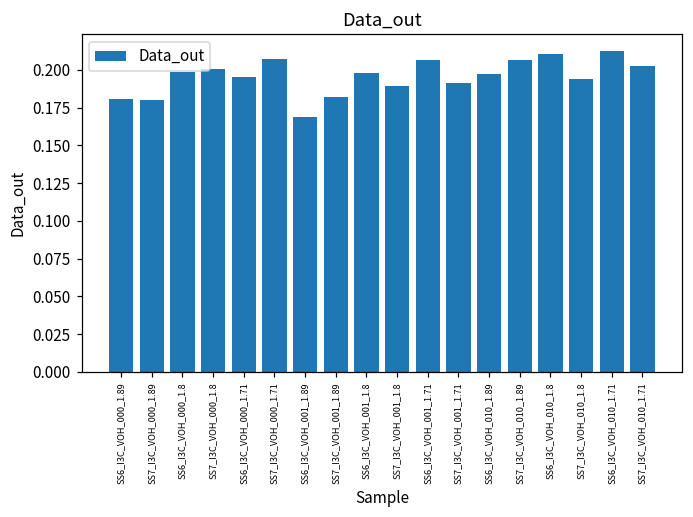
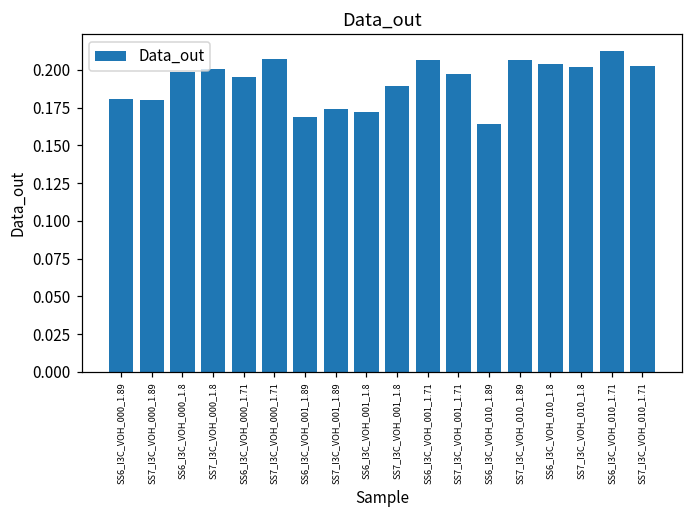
  {
    "SS6_I3C_VOH_000_1.89": 0.181,
    "SS7_I3C_VOH_000_1.89": 0.180,
    "SS6_I3C_VOH_000_1.8": 0.198,
    "SS7_I3C_VOH_000_1.8": 0.201,
    "SS6_I3C_VOH_000_1.71": 0.196,
    "SS7_I3C_VOH_000_1.71": 0.207,
    "SS6_I3C_VOH_001_1.89": 0.169,
-   "SS7_I3C_VOH_001_1.89": 0.182,
-   "SS6_I3C_VOH_001_1.8": 0.198,
+   "SS7_I3C_VOH_001_1.89": 0.174,
+   "SS6_I3C_VOH_001_1.8": 0.172,
    "SS7_I3C_VOH_001_1.8": 0.189,
    "SS6_I3C_VOH_001_1.71": 0.207,
-   "SS7_I3C_VOH_001_1.71": 0.191,
-   "SS6_I3C_VOH_010_1.89": 0.197,
+   "SS7_I3C_VOH_001_1.71": 0.198,
+   "SS6_I3C_VOH_010_1.89": 0.164,
    "SS7_I3C_VOH_010_1.89": 0.207,
-   "SS6_I3C_VOH_010_1.8": 0.211,
-   "SS7_I3C_VOH_010_1.8": 0.194,
+   "SS6_I3C_VOH_010_1.8": 0.204,
+   "SS7_I3C_VOH_010_1.8": 0.202,
    "SS6_I3C_VOH_010_1.71": 0.213,
    "SS7_I3C_VOH_010_1.71": 0.203
  }
